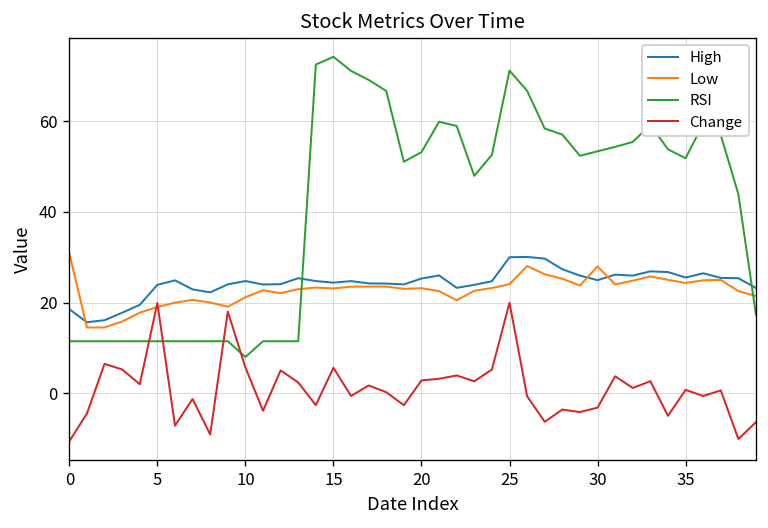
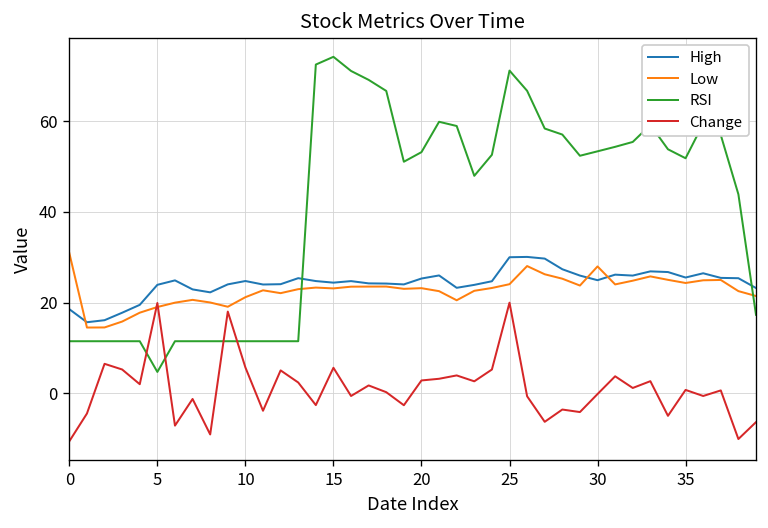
  {
    "High": {
      "0": 19,
      "5": 24,
      "10": 25,
      "15": 24,
      "20": 25,
      "25": 30,
      "30": 25,
      "35": 26
    },
    "Low": {
      "0": 31,
      "5": 19,
      "10": 21,
      "15": 23,
      "20": 23,
      "25": 24,
      "30": 28,
      "35": 24
    },
    "RSI": {
      "0": 11,
-     "5": 11,
-     "10": 8,
+     "5": 5,
+     "10": 11,
      "15": 74,
      "20": 53,
      "25": 71,
      "30": 53,
      "35": 52
    },
    "Change": {
      "0": -11,
      "5": 20,
      "10": 6,
      "15": 6,
      "20": 3,
      "25": 20,
-     "30": -3,
+     "30": 0,
      "35": 1
    }
  }
